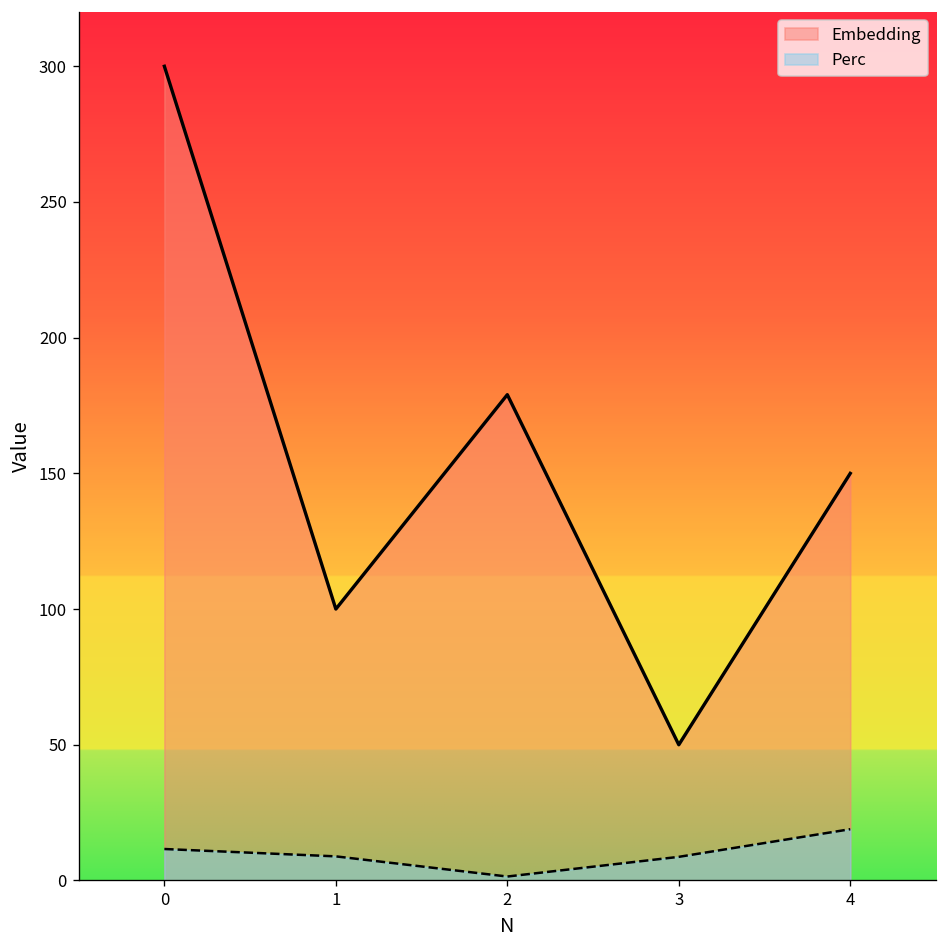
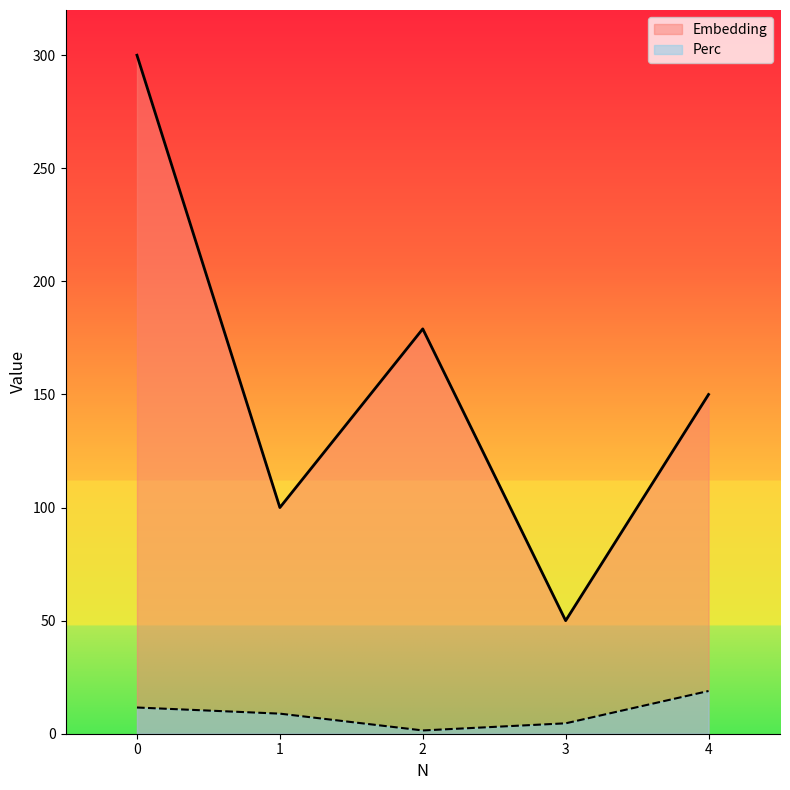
  {
    "Embedding": {
      "0": 300,
      "1": 100,
      "2": 179,
      "3": 50,
      "4": 150
    },
    "Perc": {
      "0": 12,
      "1": 9,
      "2": 1,
-     "3": 9,
+     "3": 5,
      "4": 19
    }
  }
